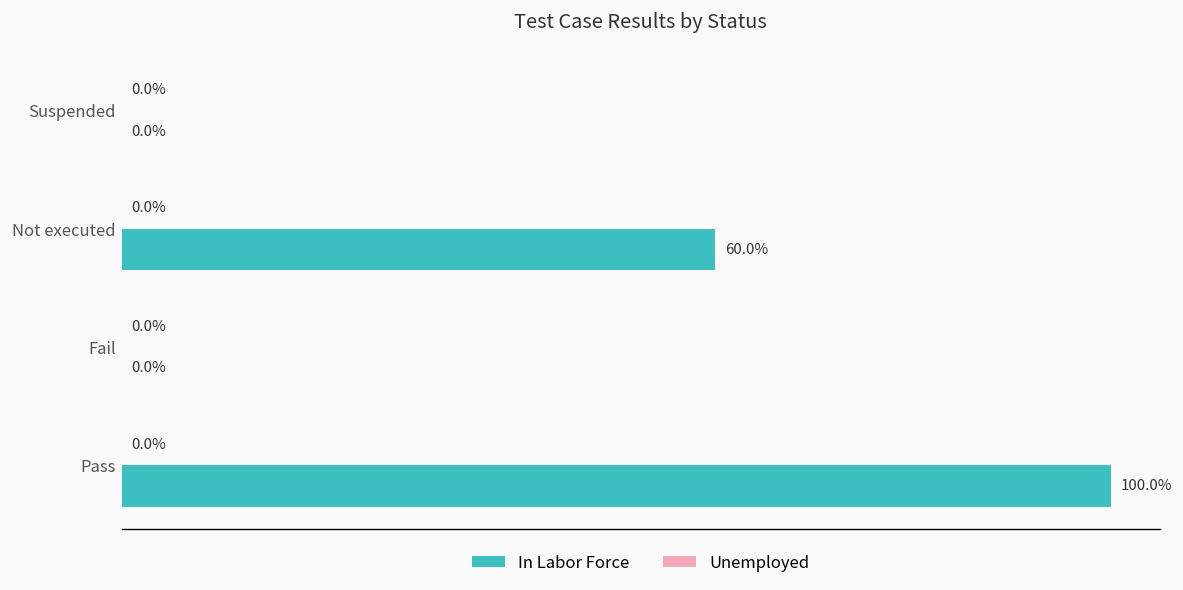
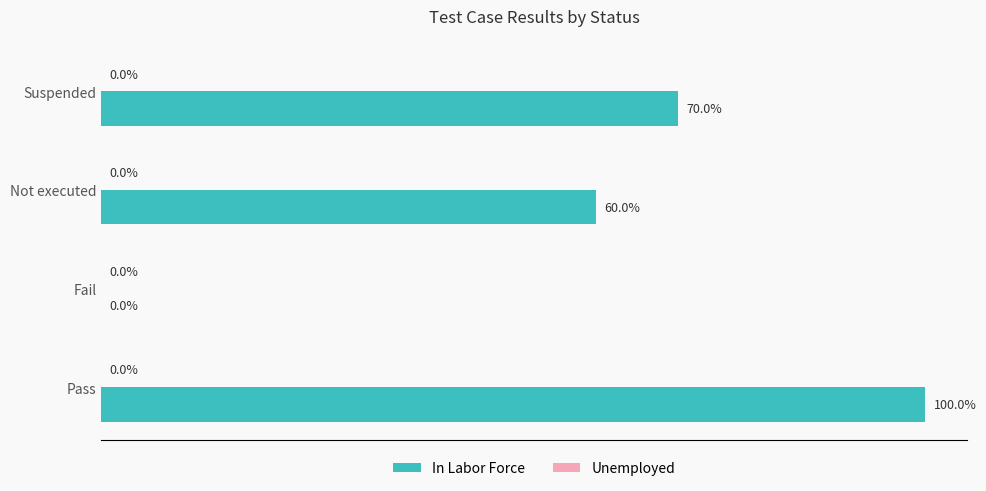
  {
    "In Labor Force": {
-     "Suspended": "0.0%",
+     "Suspended": "70.0%",
      "Not executed": "60.0%",
      "Fail": "0.0%",
      "Pass": "100.0%"
    },
    "Unemployed": {
      "Suspended": "0.0%",
      "Not executed": "0.0%",
      "Fail": "0.0%",
      "Pass": "0.0%"
    }
  }
